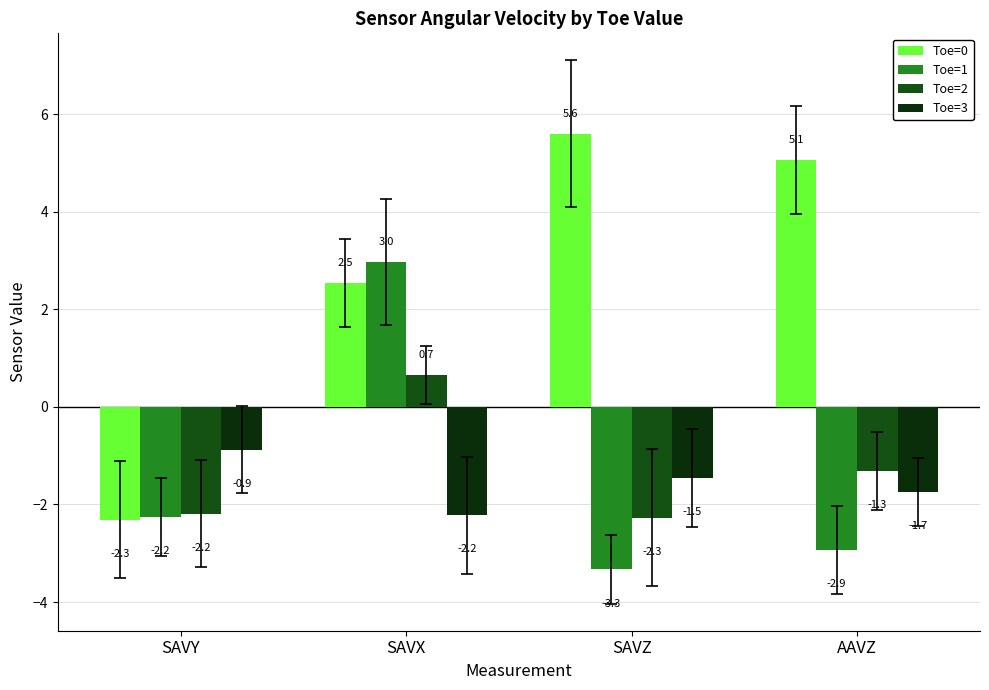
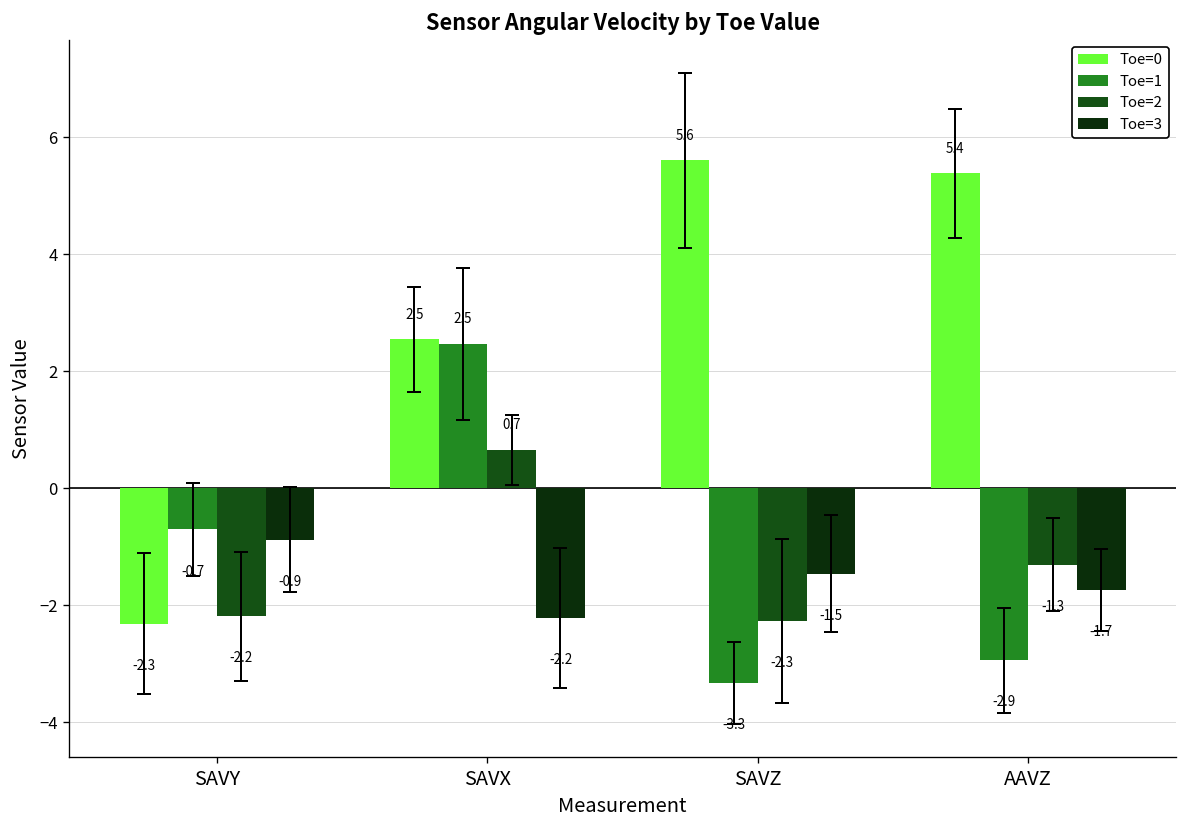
  {
    "Toe=0": {
      "SAVX": 2.5,
      "SAVZ": 5.6,
-     "AAVZ": 5.1
+     "AAVZ": 5.4
    },
    "Toe=1": {
-     "SAVY": -2.2,
-     "SAVX": 3.0
+     "SAVY": -0.7,
+     "SAVX": 2.5
    }
  }
